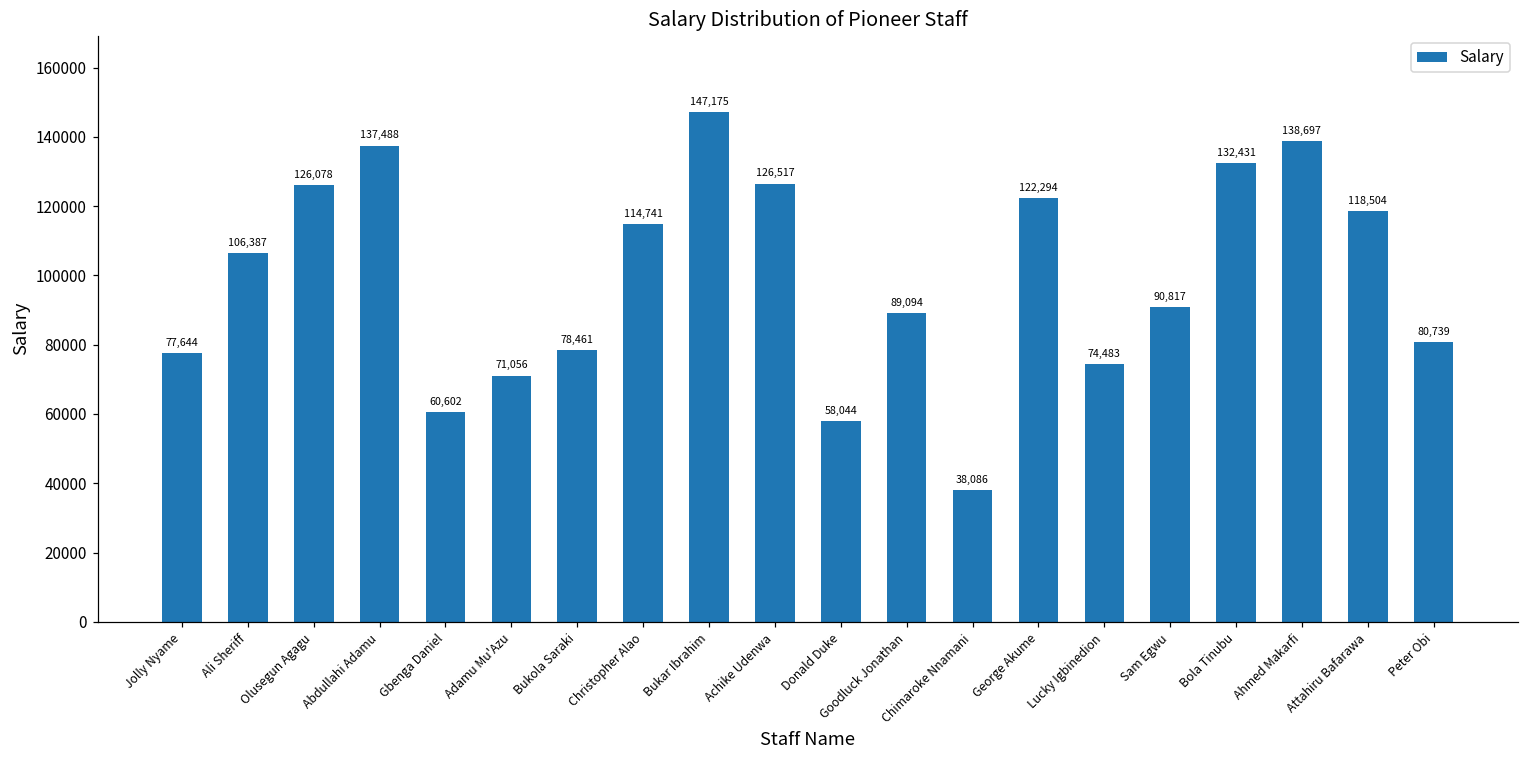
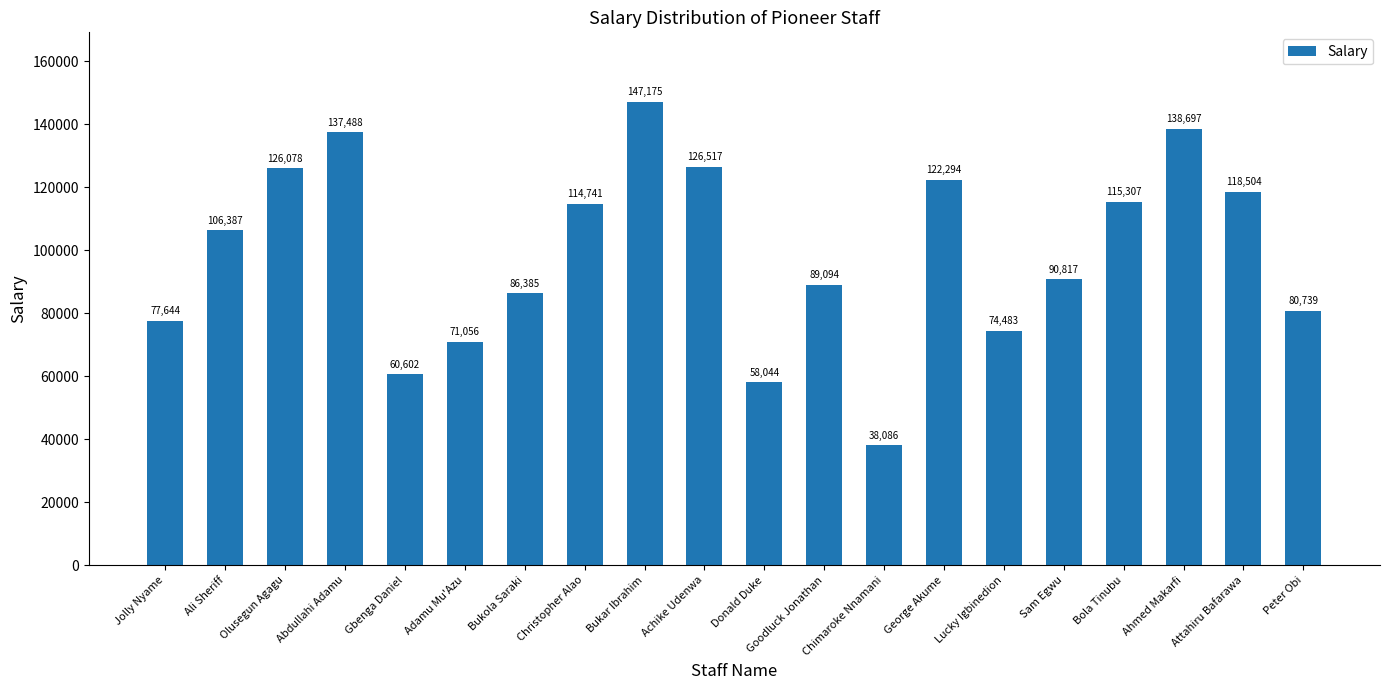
  {
    "Jolly Nyame": "77,644",
    "Ali Sheriff": "106,387",
    "Olusegun Agagu": "126,078",
    "Abdullahi Adamu": "137,488",
    "Gbenga Daniel": "60,602",
    "Adamu Mu'Azu": "71,056",
-   "Bukola Saraki": "78,461",
+   "Bukola Saraki": "86,385",
    "Christopher Alao": "114,741",
    "Bukar Ibrahim": "147,175",
    "Achike Udenwa": "126,517",
    "Donald Duke": "58,044",
    "Goodluck Jonathan": "89,094",
    "Chimaroke Nnamani": "38,086",
    "George Akume": "122,294",
    "Lucky Igbinedion": "74,483",
    "Sam Egwu": "90,817",
-   "Bola Tinubu": "132,431",
+   "Bola Tinubu": "115,307",
    "Ahmed Makarfi": "138,697",
    "Attahiru Bafarawa": "118,504",
    "Peter Obi": "80,739"
  }
